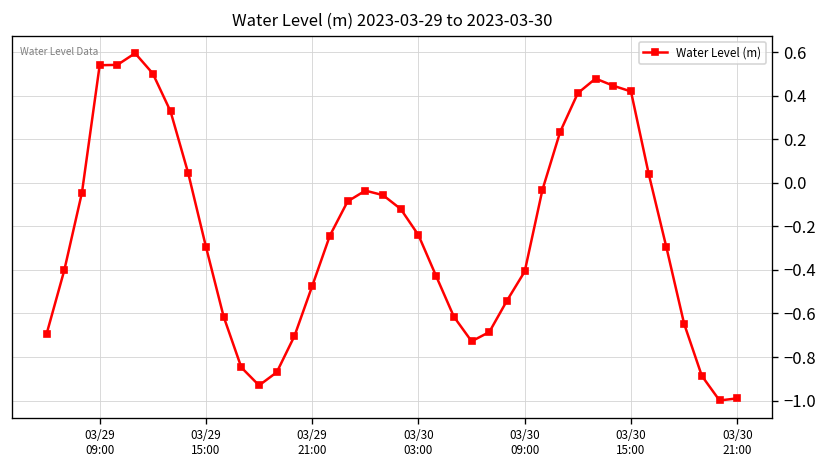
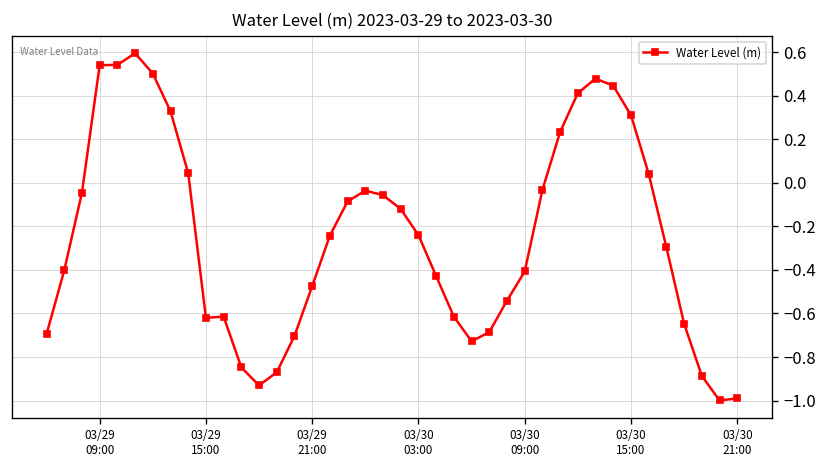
  {
    "03/29 09:00": 0.54,
-   "03/29 15:00": -0.29,
+   "03/29 15:00": -0.62,
    "03/29 21:00": -0.47,
    "03/30 03:00": -0.24,
    "03/30 09:00": -0.41,
-   "03/30 15:00": 0.42,
+   "03/30 15:00": 0.31,
    "03/30 21:00": -0.99
  }
